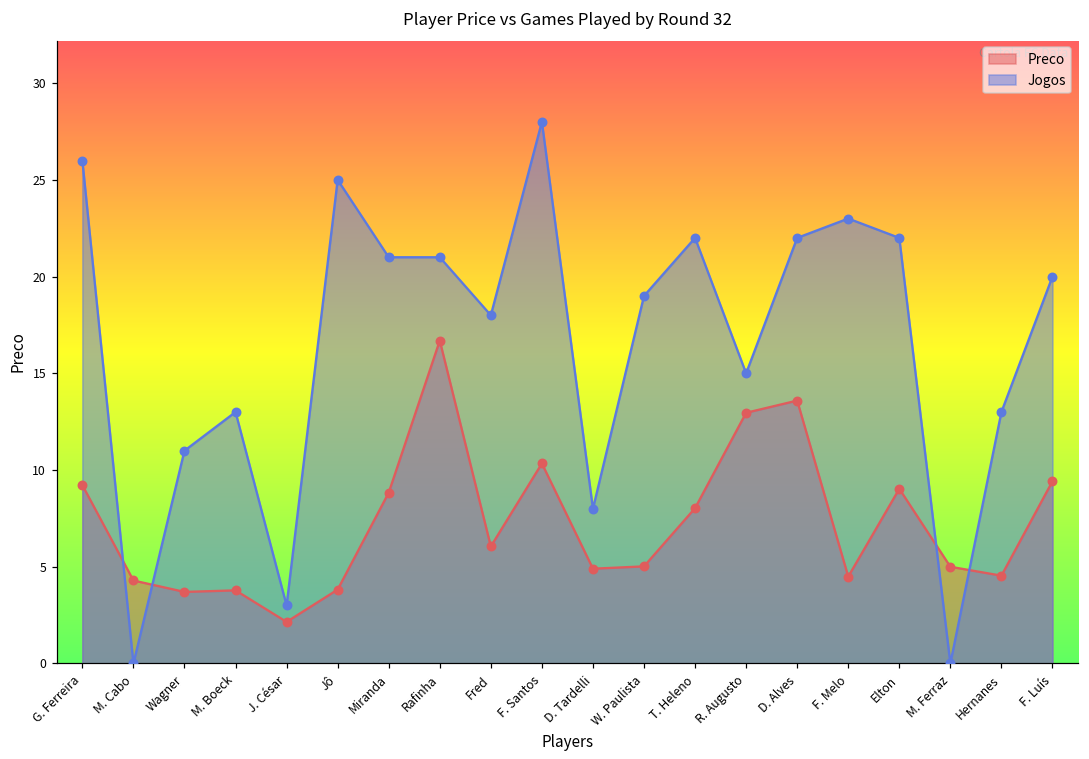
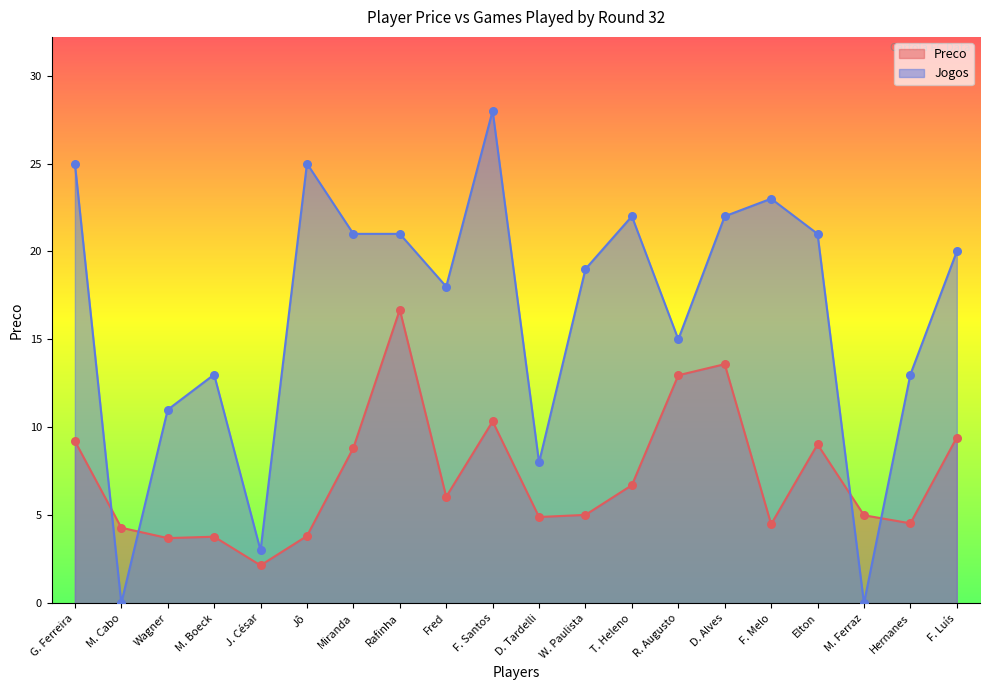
  {
    "Preco": {
      "G. Ferreira": 9.2,
      "M. Cabo": 4.3,
      "Wagner": 3.7,
      "M. Boeck": 3.8,
      "J. César": 2.2,
      "Jô": 3.8,
      "Miranda": 8.8,
      "Rafinha": 16.7,
      "Fred": 6.1,
      "F. Santos": 10.3,
      "D. Tardelli": 4.9,
      "W. Paulista": 5.0,
-     "T. Heleno": 8.0,
+     "T. Heleno": 6.7,
      "R. Augusto": 13.0,
      "D. Alves": 13.6,
      "F. Melo": 4.5,
      "Elton": 9.0,
      "M. Ferraz": 5.0,
      "Hernanes": 4.5,
      "F. Luís": 9.4
    },
    "Jogos": {
-     "G. Ferreira": 26,
+     "G. Ferreira": 25,
      "M. Cabo": 0,
      "Wagner": 11,
      "M. Boeck": 13,
      "J. César": 3,
      "Jô": 25,
      "Miranda": 21,
      "Rafinha": 21,
      "Fred": 18,
      "F. Santos": 28,
      "D. Tardelli": 8,
      "W. Paulista": 19,
      "T. Heleno": 22,
      "R. Augusto": 15,
      "D. Alves": 22,
      "F. Melo": 23,
-     "Elton": 22,
+     "Elton": 21,
      "M. Ferraz": 0,
      "Hernanes": 13,
      "F. Luís": 20
    }
  }
